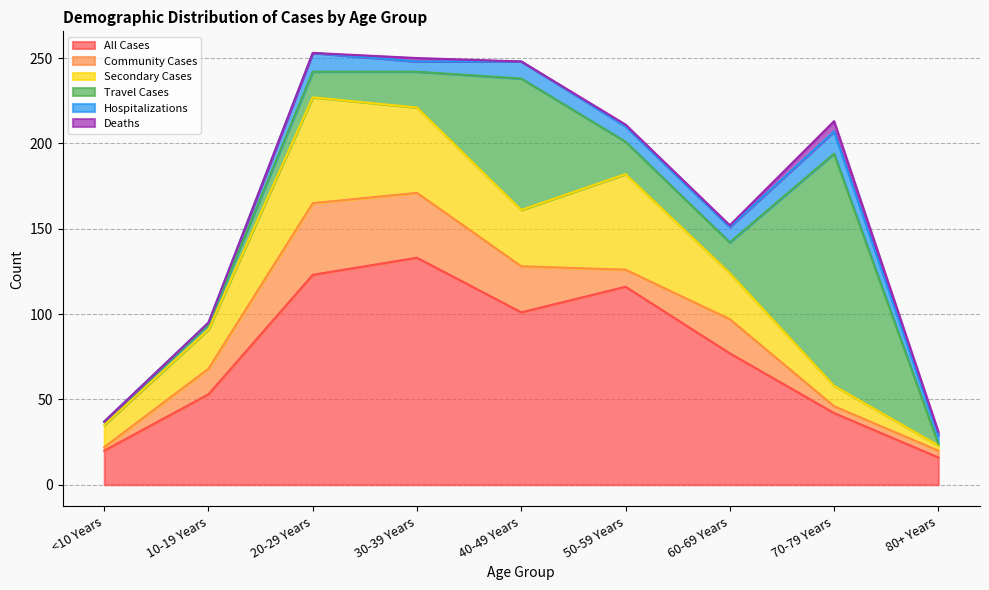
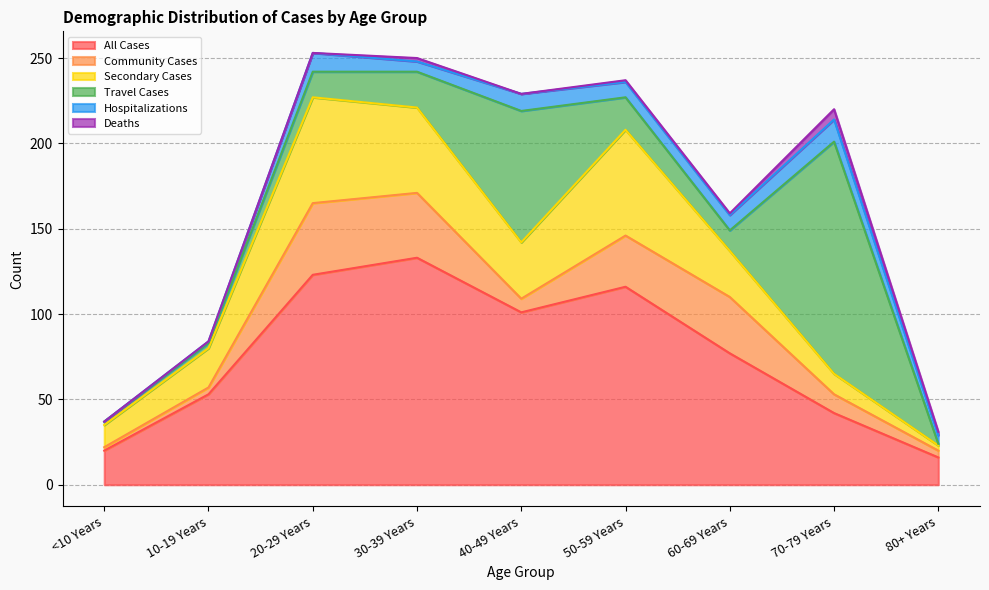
  {
    "All Cases": {
      "<10 Years": 20,
      "10-19 Years": 53,
      "20-29 Years": 123,
      "30-39 Years": 133,
      "40-49 Years": 101,
      "50-59 Years": 116,
      "60-69 Years": 77,
      "70-79 Years": 42,
      "80+ Years": 16
    },
    "Community Cases": {
      "<10 Years": 2,
-     "10-19 Years": 15,
+     "10-19 Years": 4,
      "20-29 Years": 42,
      "30-39 Years": 38,
-     "40-49 Years": 27,
-     "50-59 Years": 10,
-     "60-69 Years": 20,
-     "70-79 Years": 4,
+     "40-49 Years": 8,
+     "50-59 Years": 30,
+     "60-69 Years": 33,
+     "70-79 Years": 11,
      "80+ Years": 4
    },
    "Secondary Cases": {
      "<10 Years": 13,
      "10-19 Years": 23,
      "20-29 Years": 62,
      "30-39 Years": 50,
      "40-49 Years": 33,
-     "50-59 Years": 56,
+     "50-59 Years": 62,
      "60-69 Years": 27,
      "70-79 Years": 12
    },
    "Travel Cases": {
      "20-29 Years": 15,
      "30-39 Years": 21,
      "40-49 Years": 77,
      "50-59 Years": 19,
-     "60-69 Years": 18,
+     "60-69 Years": 12,
      "70-79 Years": 136
    },
    "Hospitalizations": {
      "30-39 Years": 6,
      "70-79 Years": 13,
      "80+ Years": 5
    },
    "Deaths": {
      "30-39 Years": 2,
      "70-79 Years": 6,
      "80+ Years": 2
    }
  }
